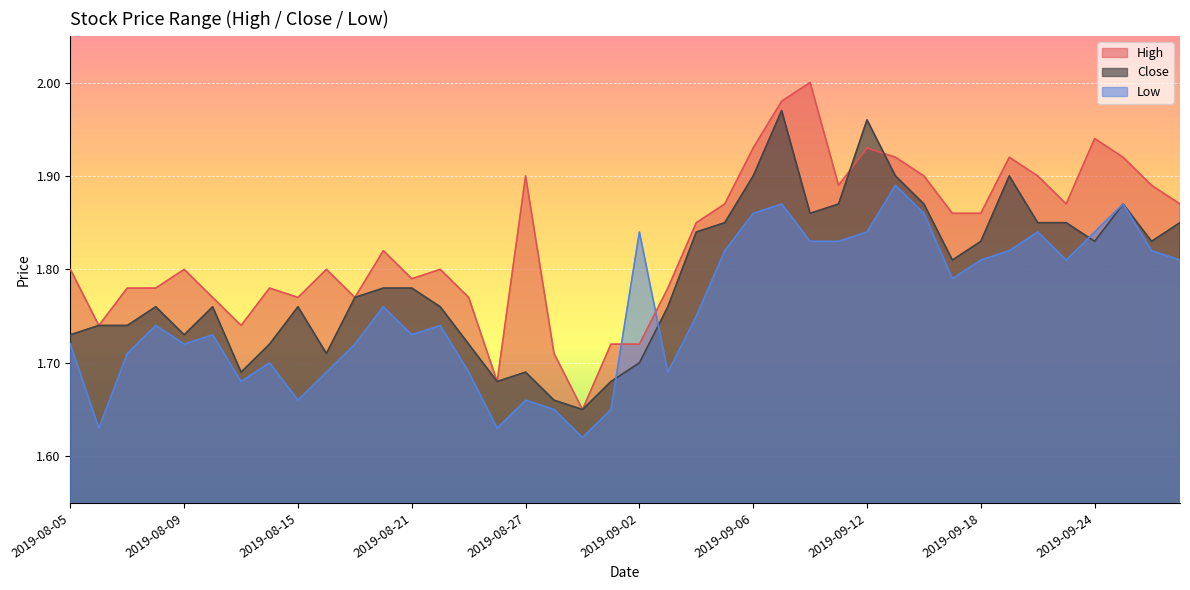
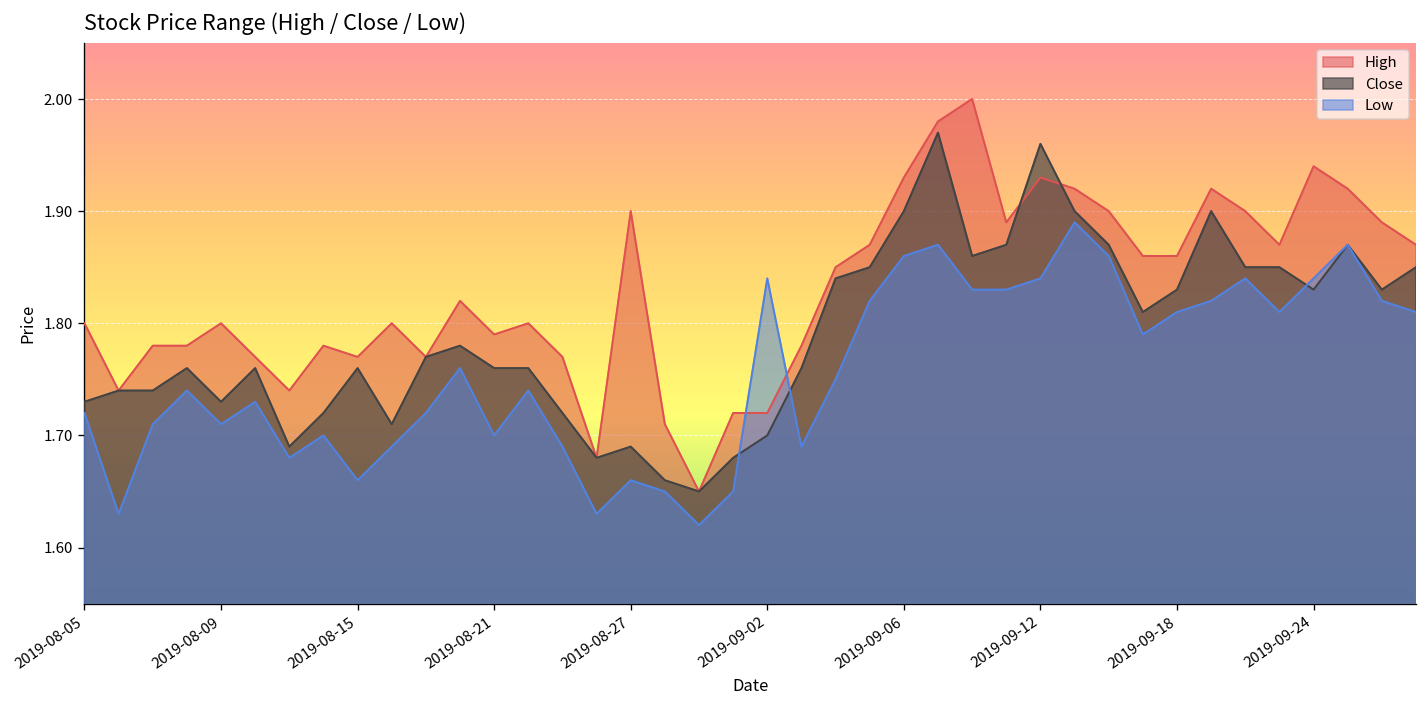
  {
    "High": {
      "2019-08-05": 1.80,
      "2019-08-09": 1.80,
      "2019-08-15": 1.77,
      "2019-08-21": 1.79,
      "2019-08-27": 1.90,
      "2019-09-02": 1.72,
      "2019-09-06": 1.93,
      "2019-09-12": 1.93,
      "2019-09-18": 1.86,
      "2019-09-24": 1.94
    },
    "Close": {
      "2019-08-05": 1.73,
      "2019-08-09": 1.73,
      "2019-08-15": 1.76,
-     "2019-08-21": 1.78,
+     "2019-08-21": 1.76,
      "2019-08-27": 1.69,
      "2019-09-02": 1.70,
      "2019-09-06": 1.90,
      "2019-09-12": 1.96,
      "2019-09-18": 1.83,
      "2019-09-24": 1.83
    },
    "Low": {
      "2019-08-05": 1.72,
-     "2019-08-09": 1.72,
+     "2019-08-09": 1.71,
      "2019-08-15": 1.66,
-     "2019-08-21": 1.73,
+     "2019-08-21": 1.70,
      "2019-08-27": 1.66,
      "2019-09-02": 1.84,
      "2019-09-06": 1.86,
      "2019-09-12": 1.84,
      "2019-09-18": 1.81,
      "2019-09-24": 1.84
    }
  }
